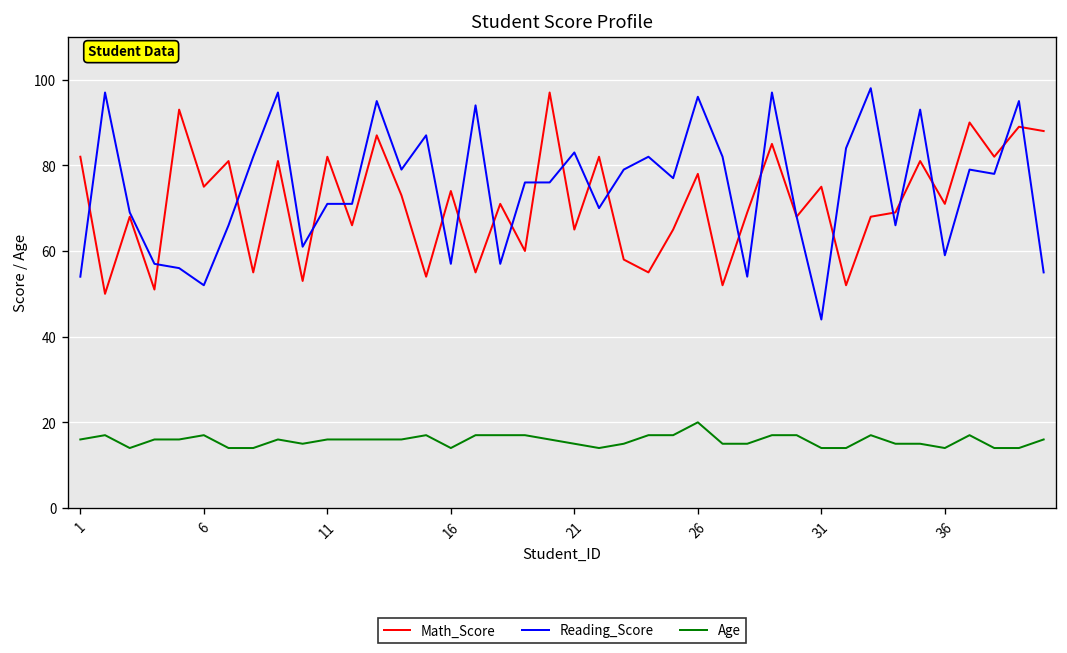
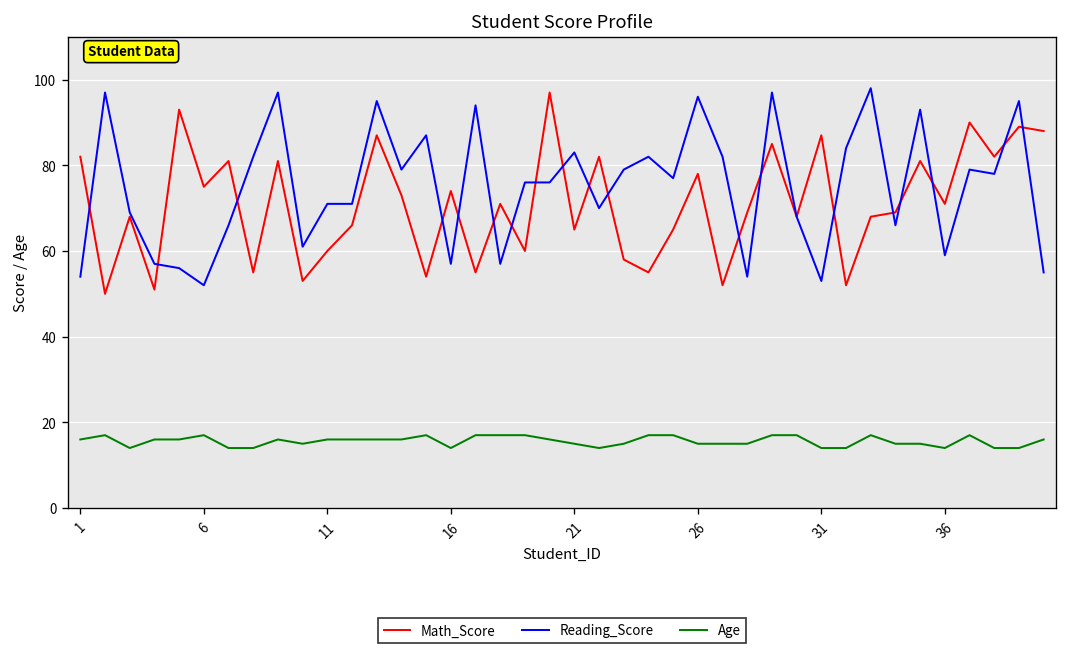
  {
    "Math_Score": {
      "1": 82,
      "6": 75,
-     "11": 82,
+     "11": 60,
      "16": 74,
      "21": 65,
      "26": 78,
-     "31": 75,
+     "31": 87,
      "36": 71
    },
    "Reading_Score": {
      "1": 54,
      "6": 52,
      "11": 71,
      "16": 57,
      "21": 83,
      "26": 96,
-     "31": 44,
+     "31": 53,
      "36": 59
    },
    "Age": {
      "1": 16,
      "6": 17,
      "11": 16,
      "16": 14,
      "21": 15,
-     "26": 20,
+     "26": 15,
      "31": 14,
      "36": 14
    }
  }
